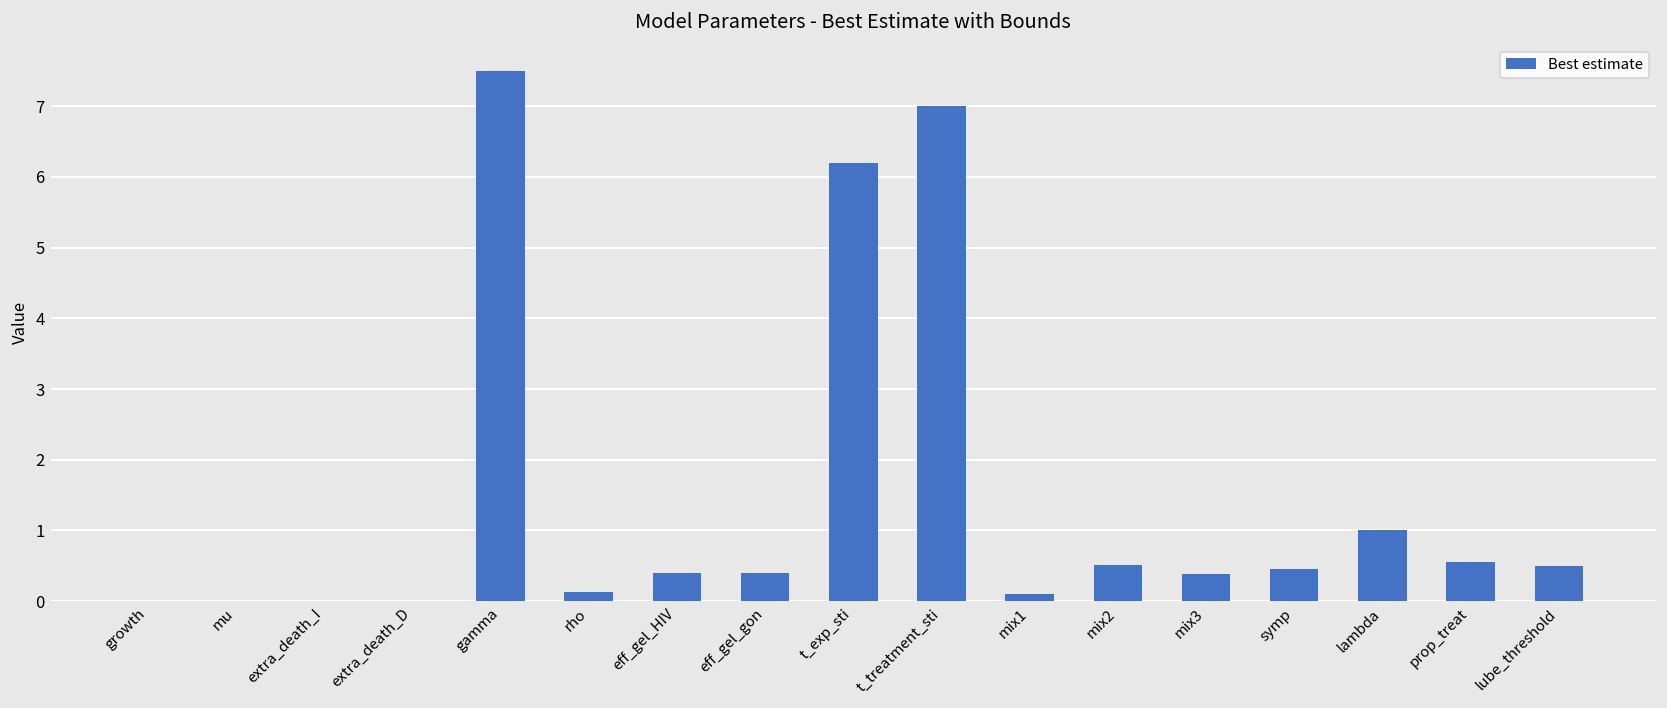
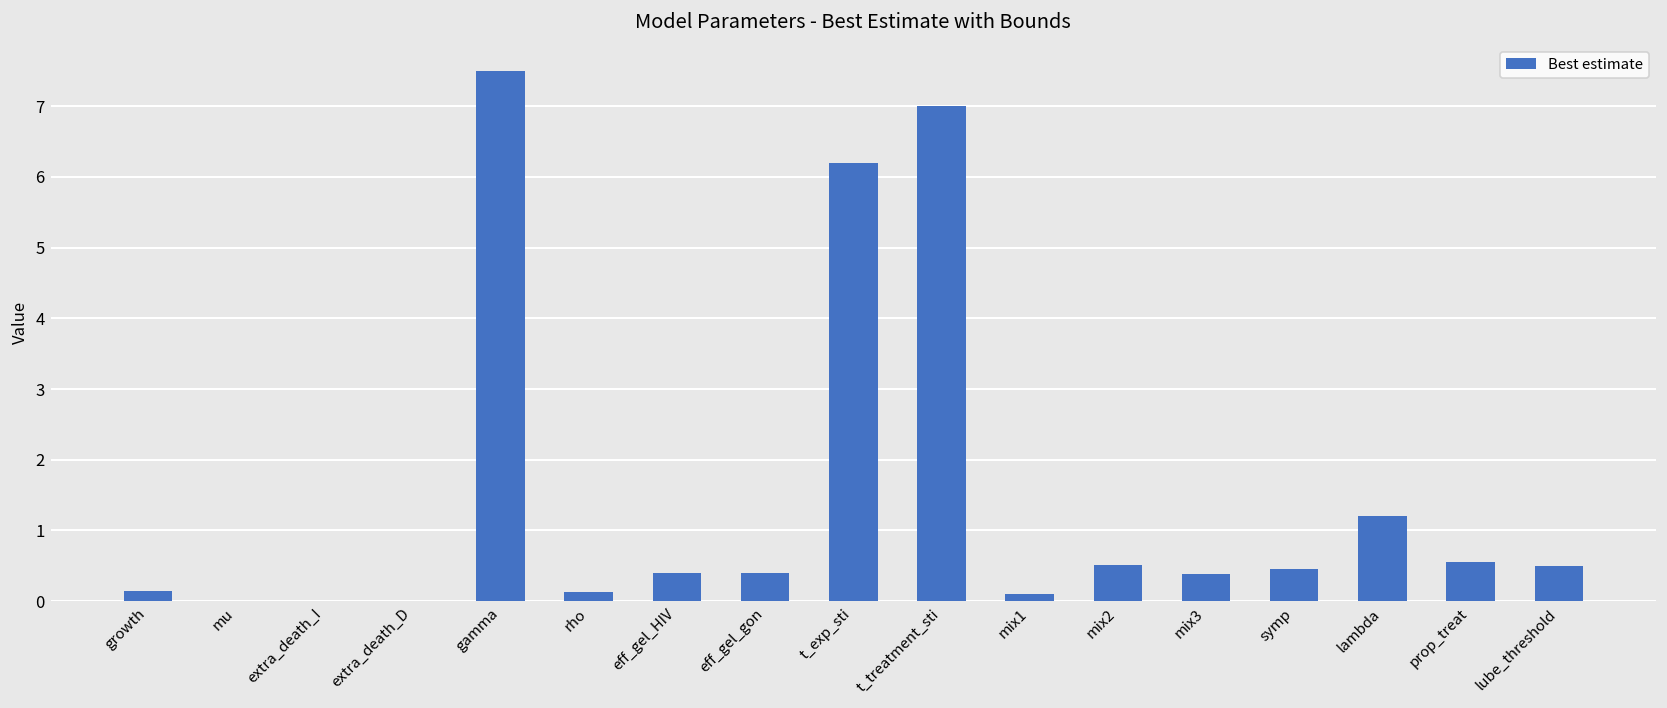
  {
-   "growth": 0.0,
+   "growth": 0.1,
    "gamma": 7.5,
    "rho": 0.1,
    "eff_gel_HIV": 0.4,
    "eff_gel_gon": 0.4,
    "t_exp_sti": 6.2,
    "t_treatment_sti": 7.0,
    "mix1": 0.1,
    "mix2": 0.5,
    "mix3": 0.4,
    "symp": 0.5,
-   "lambda": 1.0,
+   "lambda": 1.2,
    "prop_treat": 0.6,
    "lube_threshold": 0.5
  }
